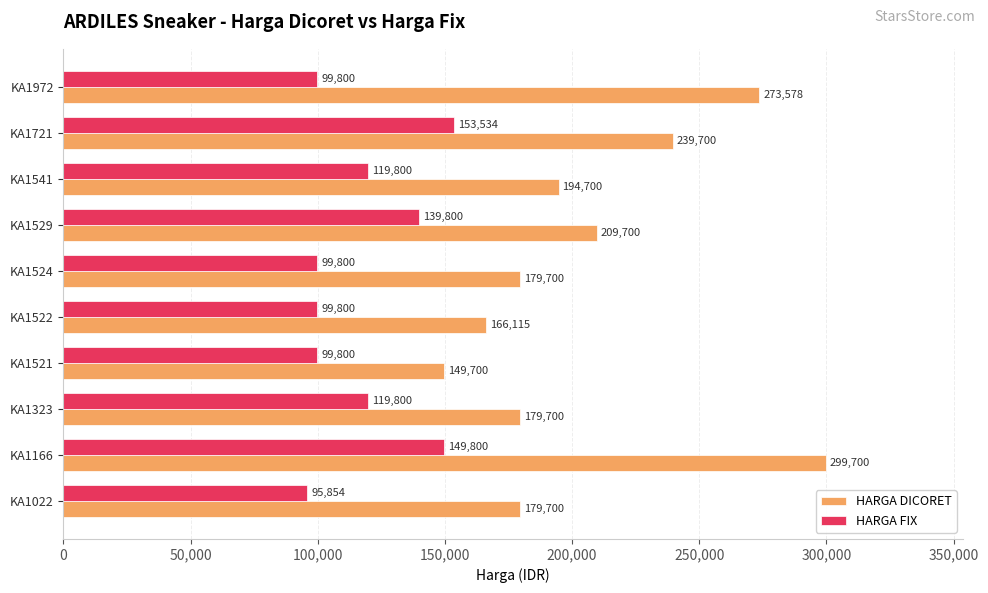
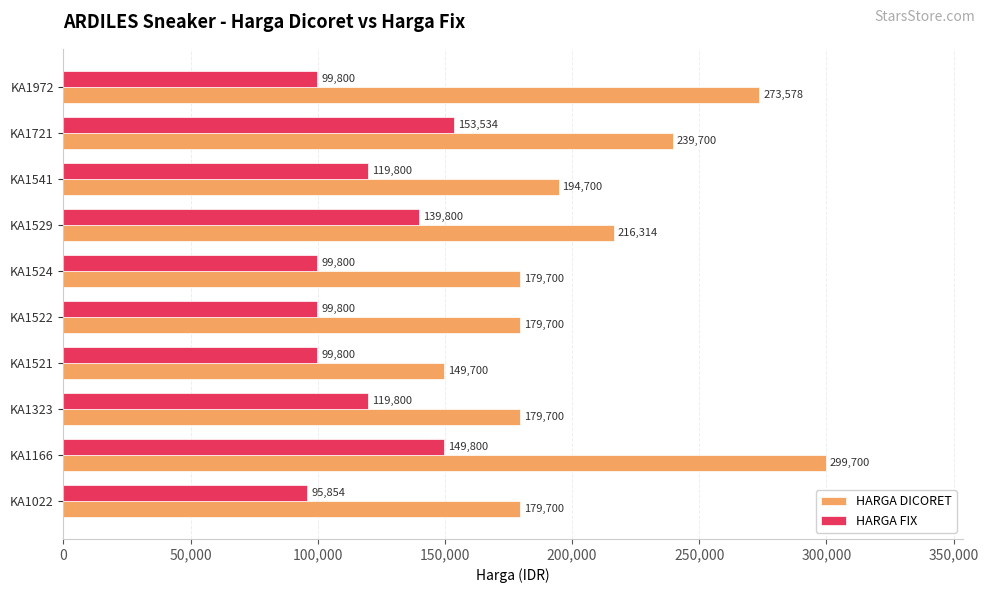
  {
    "HARGA DICORET": {
      "KA1972": "273,578",
      "KA1721": "239,700",
      "KA1541": "194,700",
-     "KA1529": "209,700",
+     "KA1529": "216,314",
      "KA1524": "179,700",
-     "KA1522": "166,115",
+     "KA1522": "179,700",
      "KA1521": "149,700",
      "KA1323": "179,700",
      "KA1166": "299,700",
      "KA1022": "179,700"
    },
    "HARGA FIX": {
      "KA1972": "99,800",
      "KA1721": "153,534",
      "KA1541": "119,800",
      "KA1529": "139,800",
      "KA1524": "99,800",
      "KA1522": "99,800",
      "KA1521": "99,800",
      "KA1323": "119,800",
      "KA1166": "149,800",
      "KA1022": "95,854"
    }
  }
